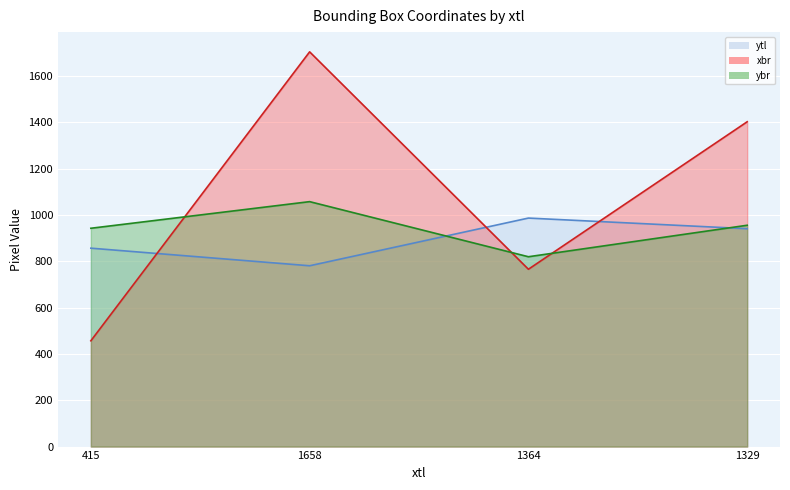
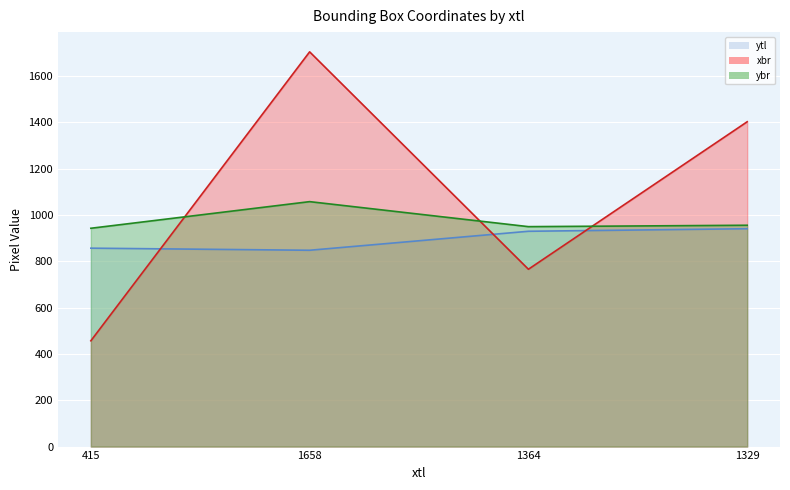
  {
    "ytl": {
      "415": 860,
-     "1658": 780,
-     "1364": 990,
+     "1658": 850,
+     "1364": 930,
      "1329": 940
    },
    "xbr": {
      "415": 460,
      "1658": 1710,
      "1364": 770,
      "1329": 1400
    },
    "ybr": {
      "415": 940,
      "1658": 1060,
-     "1364": 820,
+     "1364": 950,
      "1329": 960
    }
  }
